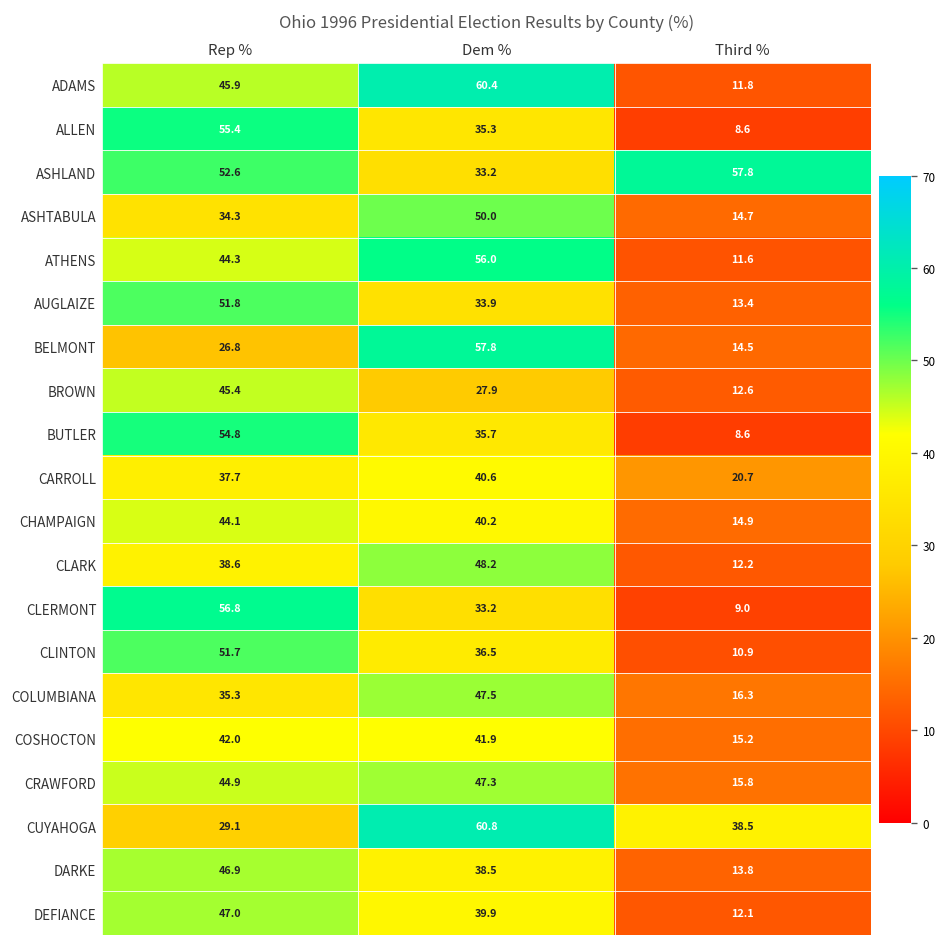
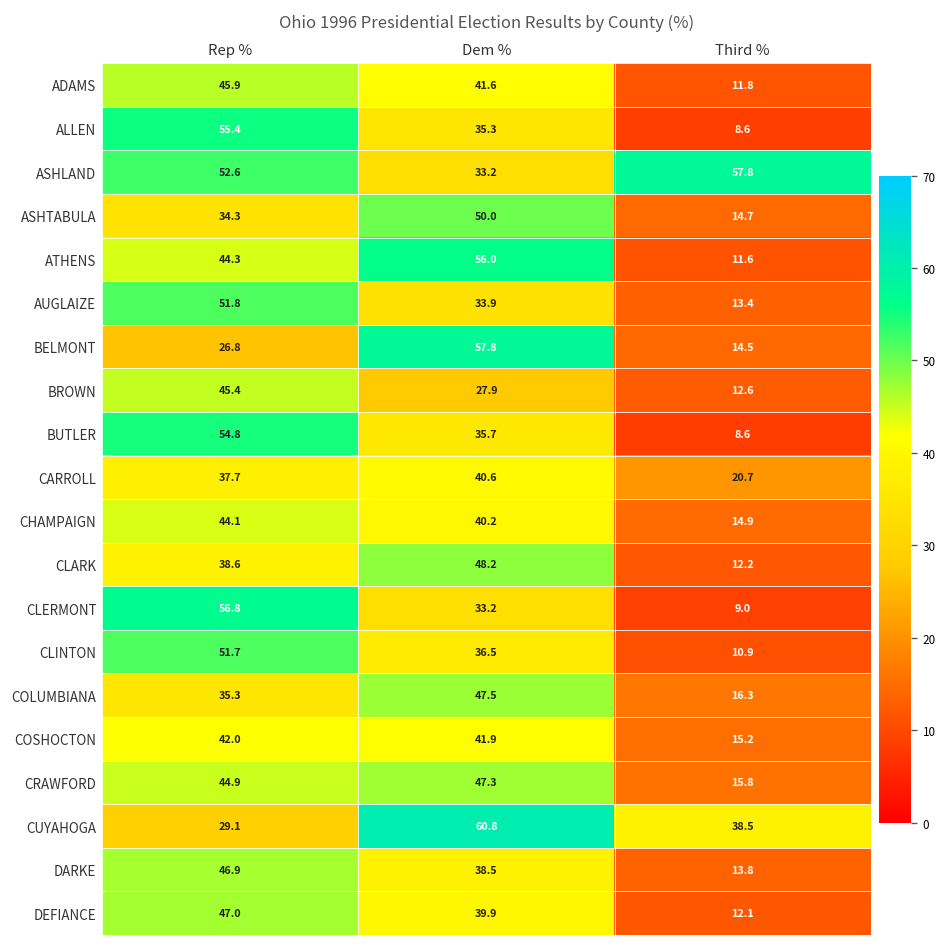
  {
    "ADAMS": {
      "Rep %": 45.9,
-     "Dem %": 60.4,
+     "Dem %": 41.6,
      "Third %": 11.8
    },
    "ALLEN": {
      "Rep %": 55.4,
      "Dem %": 35.3,
      "Third %": 8.6
    },
    "ASHLAND": {
      "Rep %": 52.6,
      "Dem %": 33.2,
      "Third %": 57.8
    },
    "ASHTABULA": {
      "Rep %": 34.3,
      "Dem %": 50.0,
      "Third %": 14.7
    },
    "ATHENS": {
      "Rep %": 44.3,
      "Dem %": 56.0,
      "Third %": 11.6
    },
    "AUGLAIZE": {
      "Rep %": 51.8,
      "Dem %": 33.9,
      "Third %": 13.4
    },
    "BELMONT": {
      "Rep %": 26.8,
      "Dem %": 57.8,
      "Third %": 14.5
    },
    "BROWN": {
      "Rep %": 45.4,
      "Dem %": 27.9,
      "Third %": 12.6
    },
    "BUTLER": {
      "Rep %": 54.8,
      "Dem %": 35.7,
      "Third %": 8.6
    },
    "CARROLL": {
      "Rep %": 37.7,
      "Dem %": 40.6,
      "Third %": 20.7
    },
    "CHAMPAIGN": {
      "Rep %": 44.1,
      "Dem %": 40.2,
      "Third %": 14.9
    },
    "CLARK": {
      "Rep %": 38.6,
      "Dem %": 48.2,
      "Third %": 12.2
    },
    "CLERMONT": {
      "Rep %": 56.8,
      "Dem %": 33.2,
      "Third %": 9.0
    },
    "CLINTON": {
      "Rep %": 51.7,
      "Dem %": 36.5,
      "Third %": 10.9
    },
    "COLUMBIANA": {
      "Rep %": 35.3,
      "Dem %": 47.5,
      "Third %": 16.3
    },
    "COSHOCTON": {
      "Rep %": 42.0,
      "Dem %": 41.9,
      "Third %": 15.2
    },
    "CRAWFORD": {
      "Rep %": 44.9,
      "Dem %": 47.3,
      "Third %": 15.8
    },
    "CUYAHOGA": {
      "Rep %": 29.1,
      "Dem %": 60.8,
      "Third %": 38.5
    },
    "DARKE": {
      "Rep %": 46.9,
      "Dem %": 38.5,
      "Third %": 13.8
    },
    "DEFIANCE": {
      "Rep %": 47.0,
      "Dem %": 39.9,
      "Third %": 12.1
    }
  }
